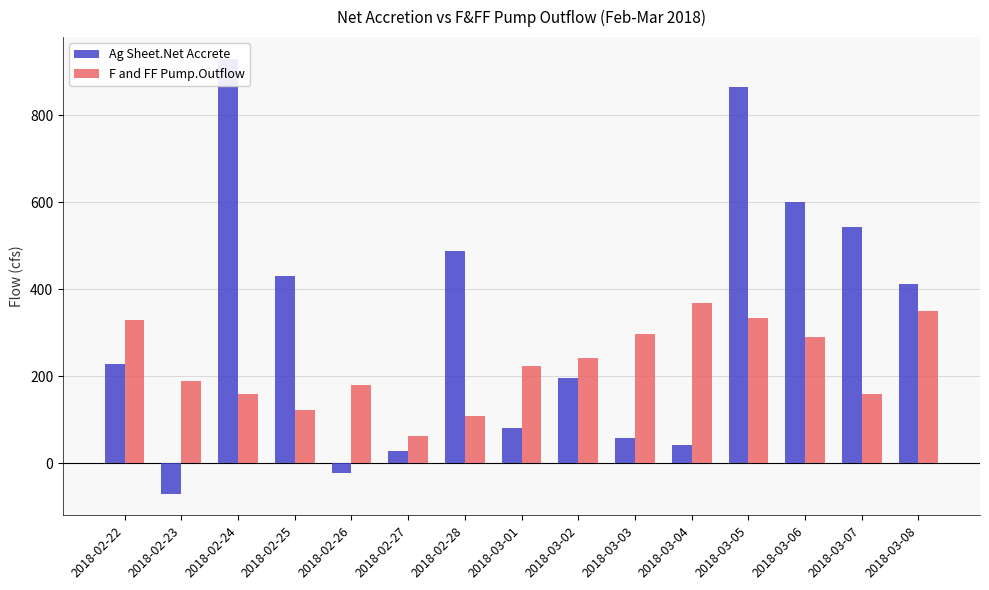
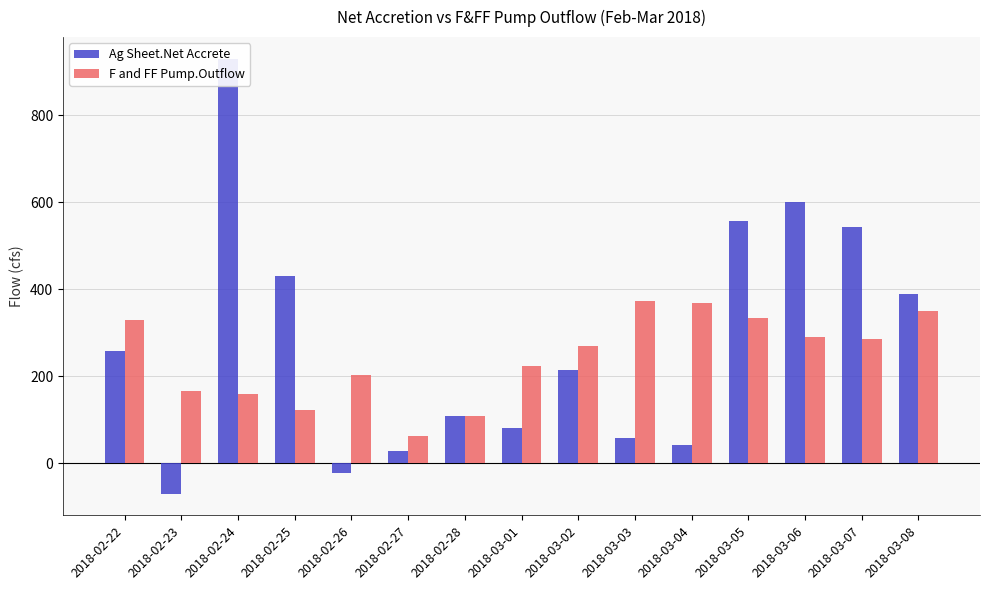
  {
    "Ag Sheet.Net Accrete": {
-     "2018-02-22": 230,
+     "2018-02-22": 260,
      "2018-02-23": -70,
      "2018-02-25": 430,
      "2018-02-26": -20,
      "2018-02-27": 30,
-     "2018-02-28": 490,
+     "2018-02-28": 110,
      "2018-03-01": 80,
-     "2018-03-02": 200,
+     "2018-03-02": 220,
      "2018-03-03": 60,
      "2018-03-04": 40,
-     "2018-03-05": 870,
+     "2018-03-05": 560,
      "2018-03-06": 600,
      "2018-03-07": 540,
-     "2018-03-08": 410
+     "2018-03-08": 390
    },
    "F and FF Pump.Outflow": {
      "2018-02-22": 330,
-     "2018-02-23": 190,
+     "2018-02-23": 170,
      "2018-02-24": 160,
      "2018-02-25": 120,
-     "2018-02-26": 180,
+     "2018-02-26": 200,
      "2018-02-27": 60,
      "2018-02-28": 110,
      "2018-03-01": 220,
-     "2018-03-02": 240,
-     "2018-03-03": 300,
+     "2018-03-02": 270,
+     "2018-03-03": 370,
      "2018-03-04": 370,
      "2018-03-05": 330,
      "2018-03-06": 290,
-     "2018-03-07": 160,
+     "2018-03-07": 290,
      "2018-03-08": 350
    }
  }
